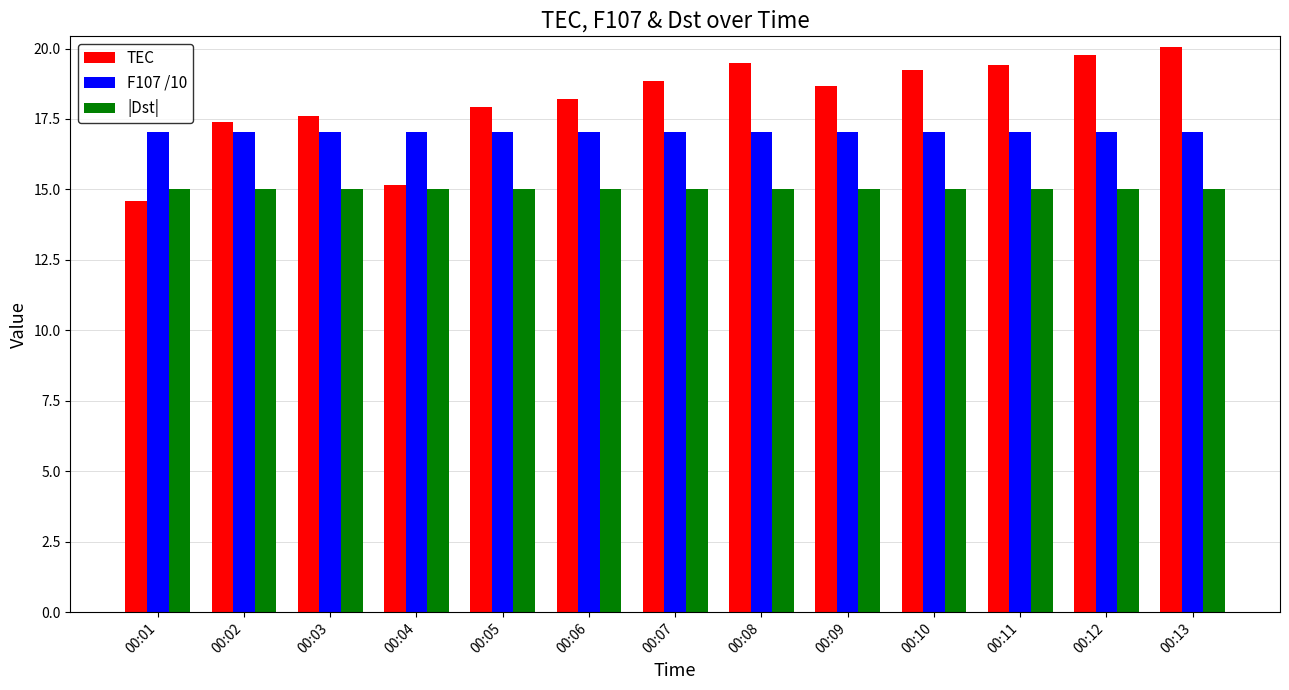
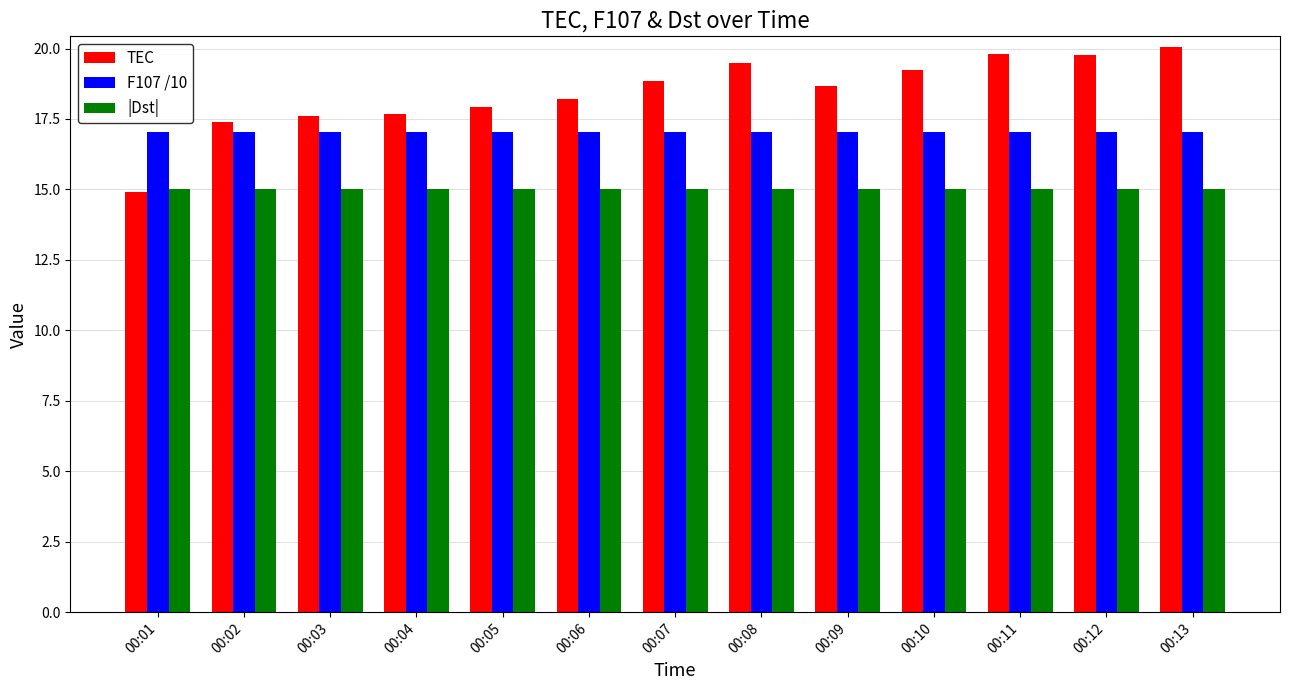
  {
    "TEC": {
-     "00:01": 14.6,
+     "00:01": 14.9,
      "00:02": 17.4,
      "00:03": 17.6,
-     "00:04": 15.2,
+     "00:04": 17.7,
      "00:05": 17.9,
      "00:06": 18.2,
      "00:07": 18.8,
      "00:08": 19.5,
      "00:09": 18.7,
      "00:10": 19.2,
-     "00:11": 19.4,
+     "00:11": 19.8,
      "00:12": 19.8,
      "00:13": 20.0
    },
    "F107 /10": {
      "00:01": 17.0,
      "00:02": 17.0,
      "00:03": 17.0,
      "00:04": 17.0,
      "00:05": 17.0,
      "00:06": 17.0,
      "00:07": 17.0,
      "00:08": 17.0,
      "00:09": 17.0,
      "00:10": 17.0,
      "00:11": 17.0,
      "00:12": 17.0,
      "00:13": 17.0
    },
    "|Dst|": {
      "00:01": 15.0,
      "00:02": 15.0,
      "00:03": 15.0,
      "00:04": 15.0,
      "00:05": 15.0,
      "00:06": 15.0,
      "00:07": 15.0,
      "00:08": 15.0,
      "00:09": 15.0,
      "00:10": 15.0,
      "00:11": 15.0,
      "00:12": 15.0,
      "00:13": 15.0
    }
  }
